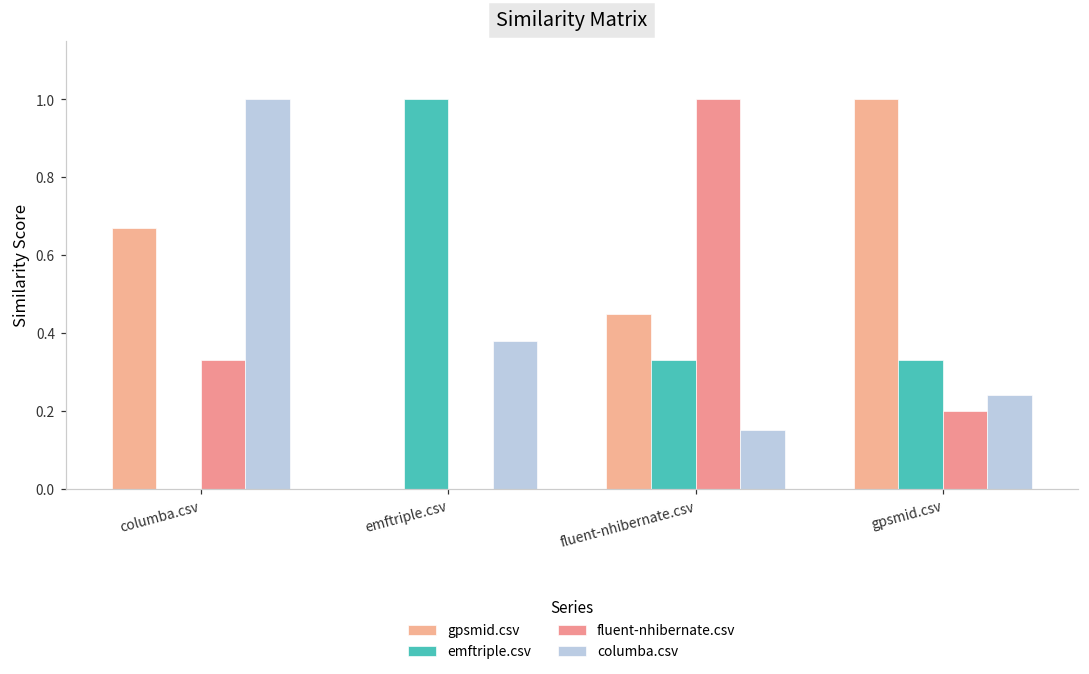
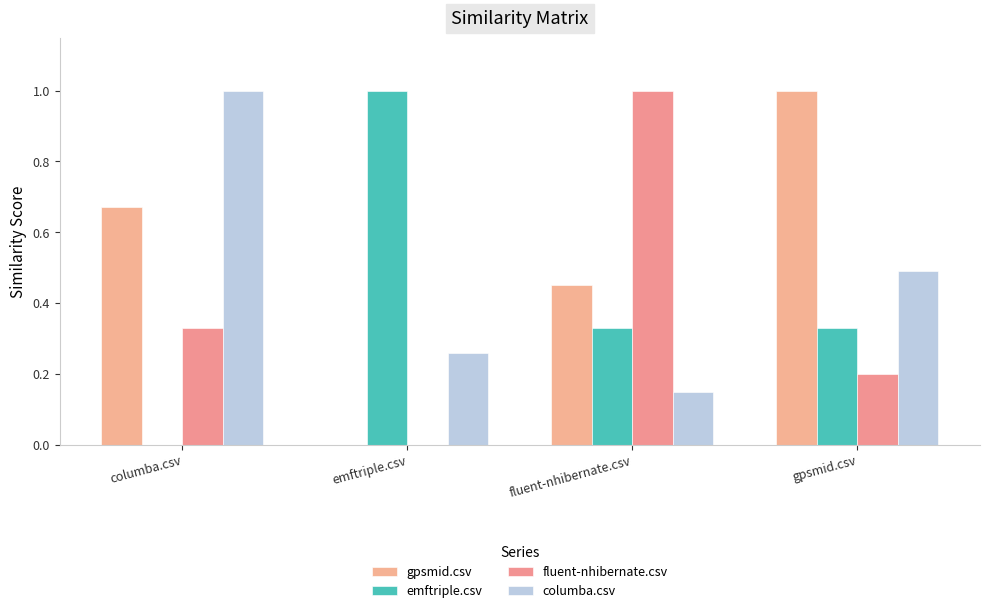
  {
    "emftriple.csv": {
      "columba.csv": 0.00,
      "emftriple.csv": 1.00,
      "fluent-nhibernate.csv": 0.33,
      "gpsmid.csv": 0.33
    },
    "columba.csv": {
      "columba.csv": 1.00,
-     "emftriple.csv": 0.38,
+     "emftriple.csv": 0.26,
      "fluent-nhibernate.csv": 0.15,
-     "gpsmid.csv": 0.24
+     "gpsmid.csv": 0.49
    }
  }
